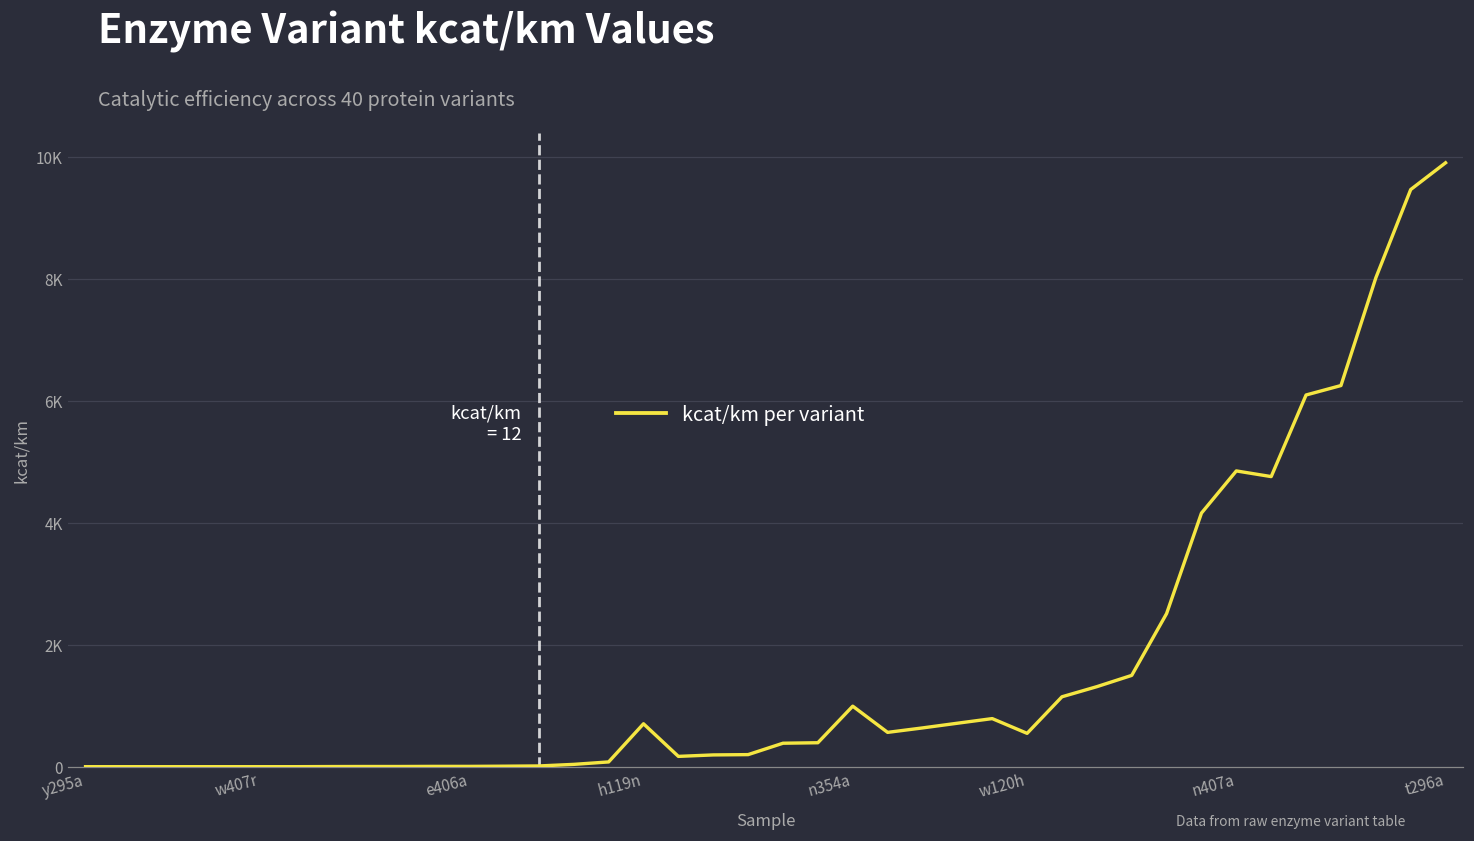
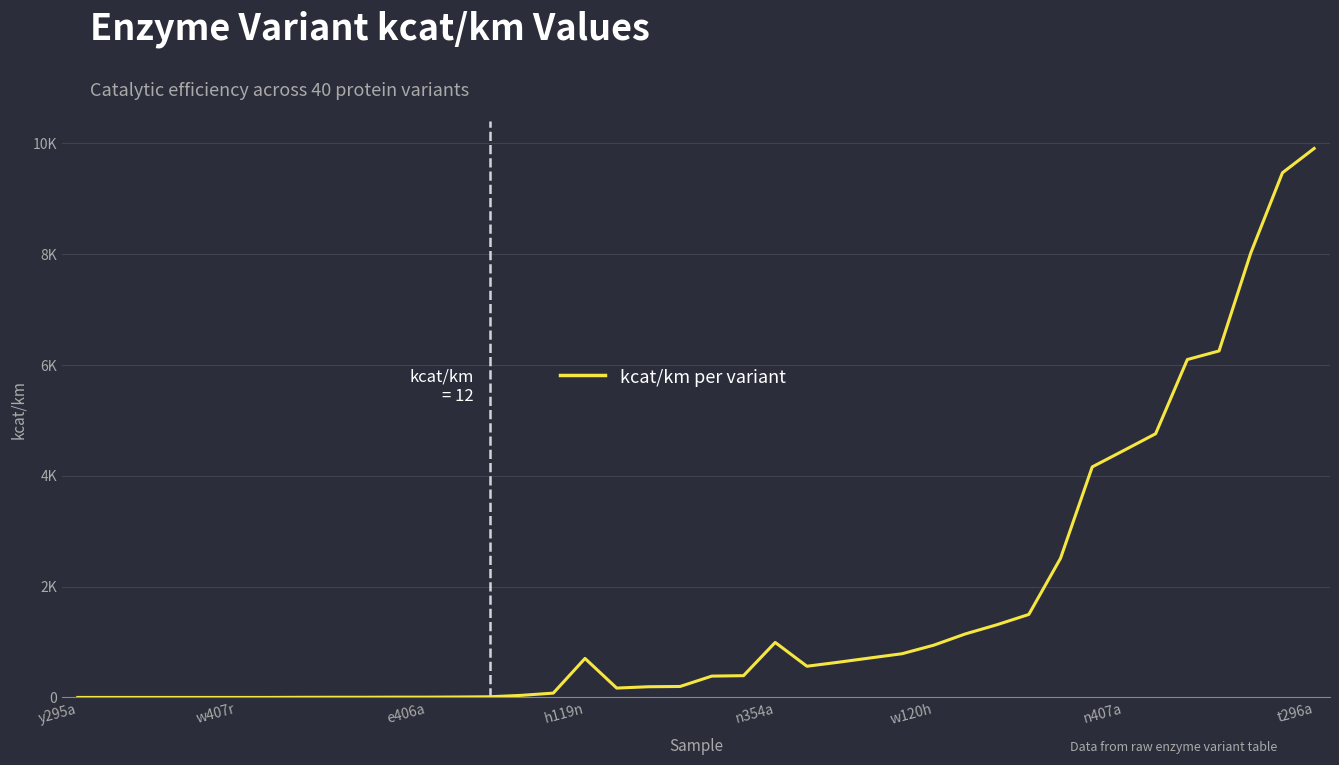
  {
    "y295a": 0,
    "w407r": 0,
    "e406a": 0,
    "h119n": 700,
    "n354a": 1000,
-   "w120h": 500,
-   "n407a": 4900,
+   "w120h": 900,
+   "n407a": 4500,
    "t296a": 9900
  }
